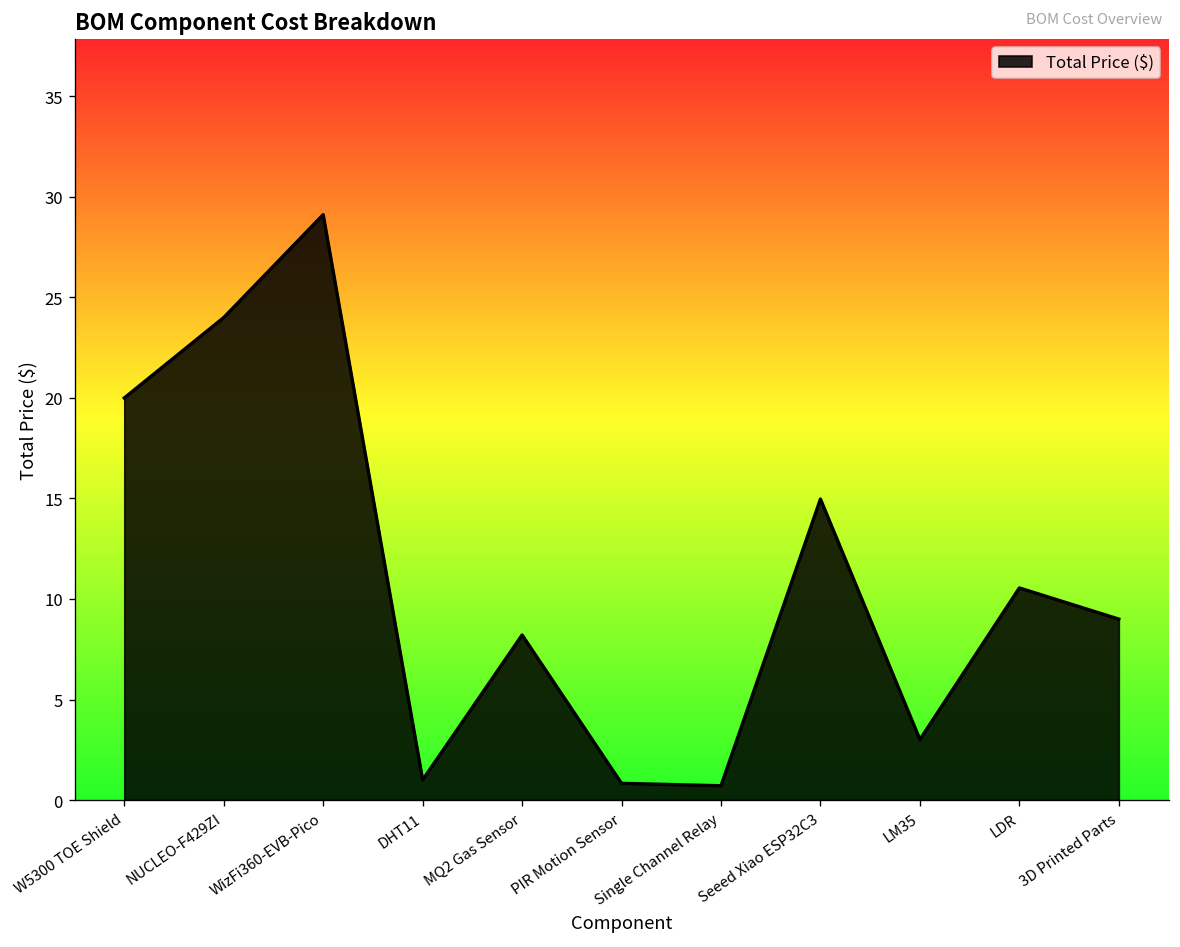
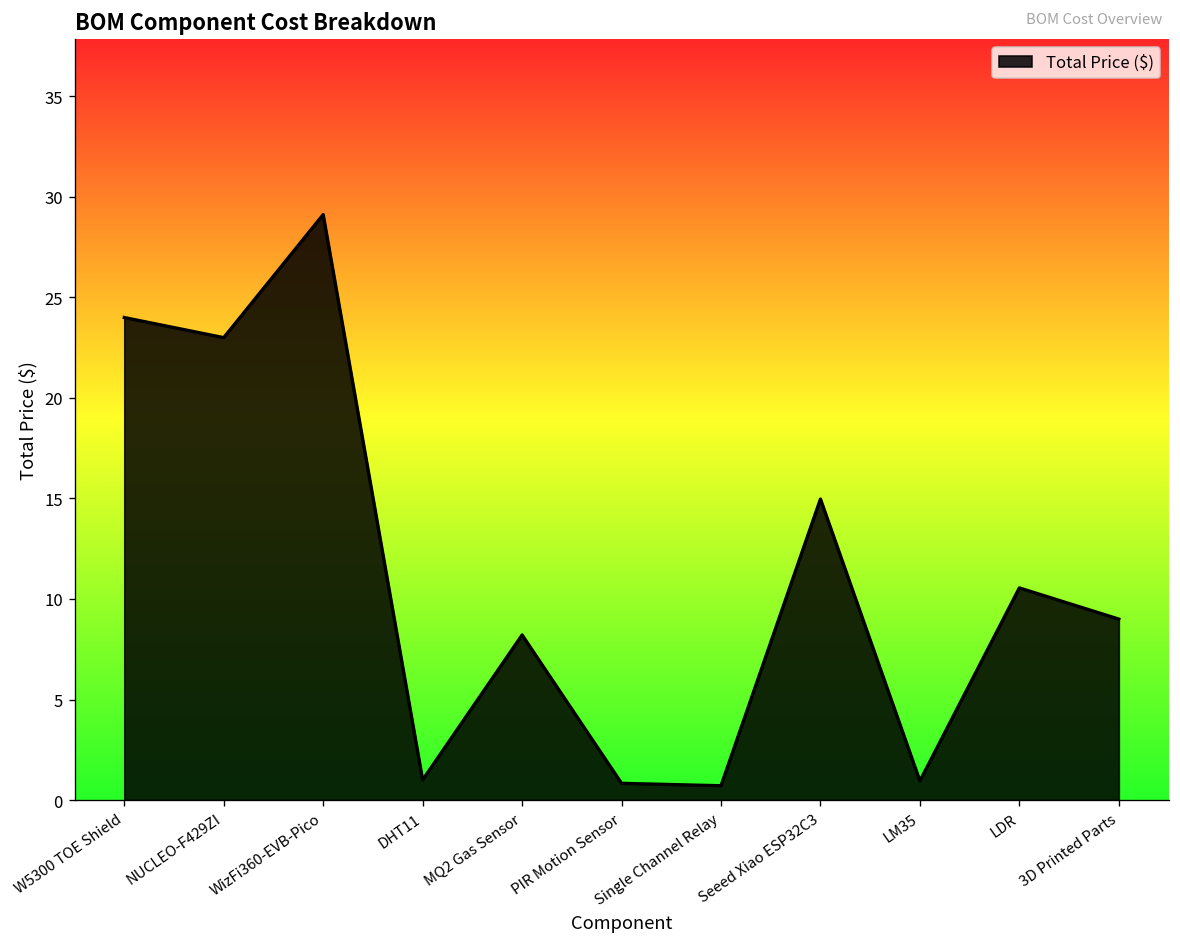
  {
-   "W5300 TOE Shield": 20,
-   "NUCLEO-F429ZI": 24,
+   "W5300 TOE Shield": 24,
+   "NUCLEO-F429ZI": 23,
    "WizFi360-EVB-Pico": 29.1,
    "DHT11": 1.0,
    "MQ2 Gas Sensor": 8.2,
    "PIR Motion Sensor": 0.8,
    "Single Channel Relay": 0.7,
    "Seeed Xiao ESP32C3": 15.0,
-   "LM35": 3.0,
+   "LM35": 1.0,
    "LDR": 10.6,
    "3D Printed Parts": 9.0
  }
